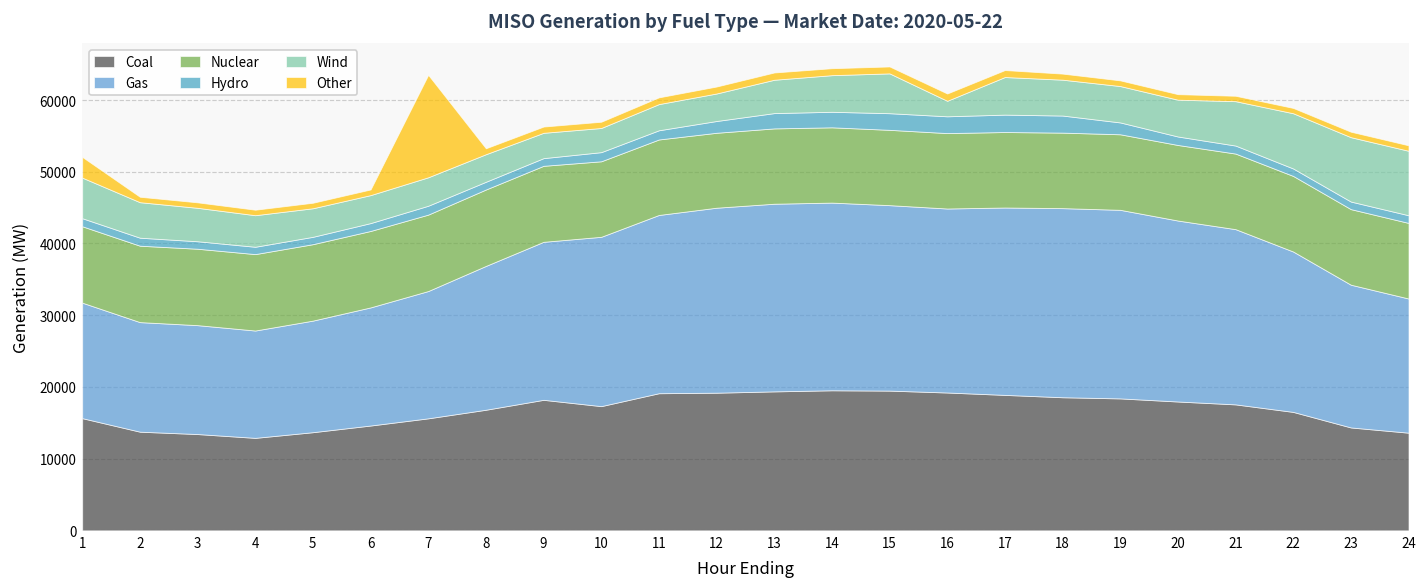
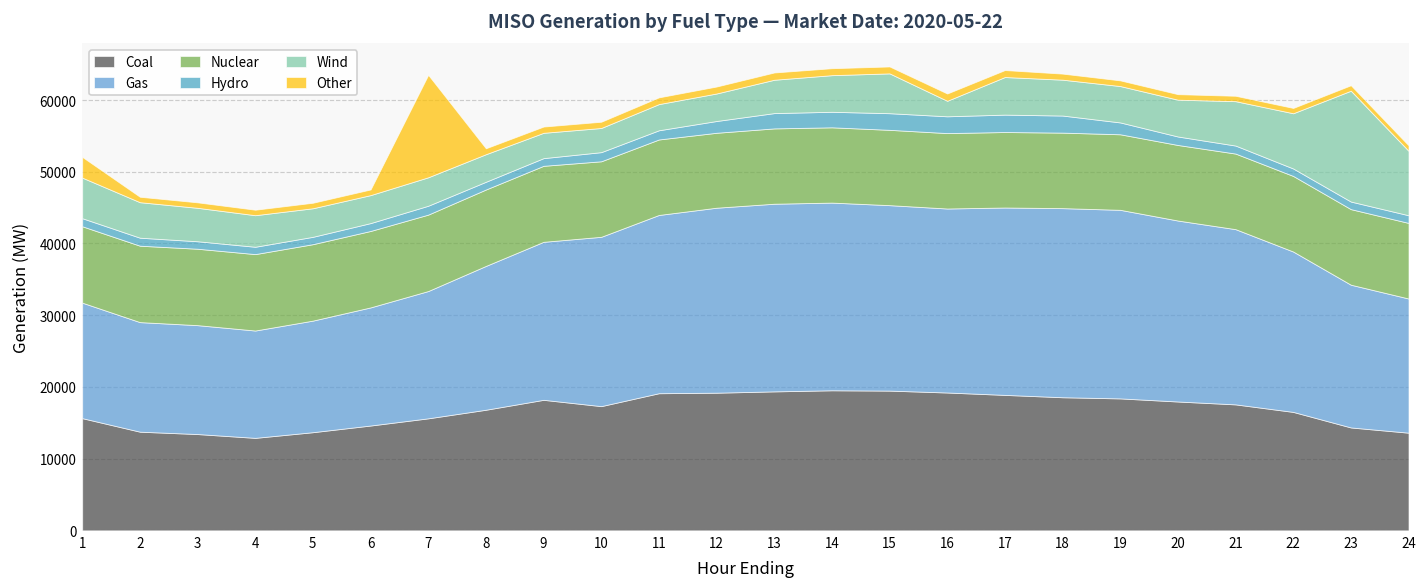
  {
    "Coal": {
      "1": 16000,
      "2": 14000,
      "3": 13000,
      "4": 13000,
      "5": 14000,
      "6": 15000,
      "7": 16000,
      "8": 17000,
      "9": 18000,
      "10": 17000,
      "11": 19000,
      "12": 19000,
      "13": 19000,
      "14": 20000,
      "15": 19000,
      "16": 19000,
      "17": 19000,
      "18": 19000,
      "19": 18000,
      "20": 18000,
      "21": 18000,
      "22": 17000,
      "23": 14000,
      "24": 14000
    },
    "Nuclear": {
      "1": 11000,
      "2": 11000,
      "3": 11000,
      "4": 11000,
      "5": 11000,
      "6": 11000,
      "7": 11000,
      "8": 11000,
      "9": 11000,
      "10": 11000,
      "11": 11000,
      "12": 10000,
      "13": 11000,
      "14": 10000,
      "15": 11000,
      "16": 11000,
      "17": 11000,
      "18": 11000,
      "19": 11000,
      "20": 11000,
      "21": 11000,
      "22": 11000,
      "23": 11000,
      "24": 11000
    },
    "Wind": {
      "1": 6000,
      "2": 5000,
      "3": 5000,
      "4": 4000,
      "5": 4000,
      "6": 4000,
      "7": 4000,
      "8": 4000,
      "9": 4000,
      "10": 3000,
      "11": 4000,
      "12": 4000,
      "13": 5000,
      "14": 5000,
      "15": 6000,
      "16": 2000,
      "17": 5000,
      "18": 5000,
      "19": 5000,
      "20": 5000,
      "21": 6000,
      "22": 8000,
-     "23": 9000,
+     "23": 15000,
      "24": 9000
    },
    "Other": {
      "1": 3000,
      "2": 1000,
      "3": 1000,
      "4": 1000,
      "5": 1000,
      "6": 1000,
      "7": 14000,
      "8": 1000,
      "9": 1000,
      "10": 1000,
      "11": 1000,
      "12": 1000,
      "13": 1000,
      "14": 1000,
      "15": 1000,
      "16": 1000,
      "17": 1000,
      "18": 1000,
      "19": 1000,
      "20": 1000,
      "21": 1000,
      "22": 1000,
      "23": 1000,
      "24": 1000
    }
  }
